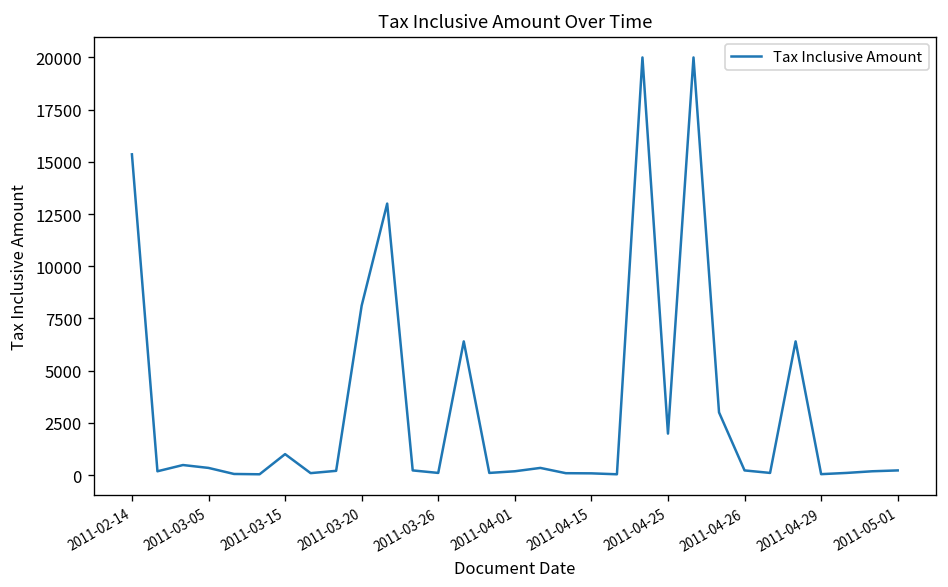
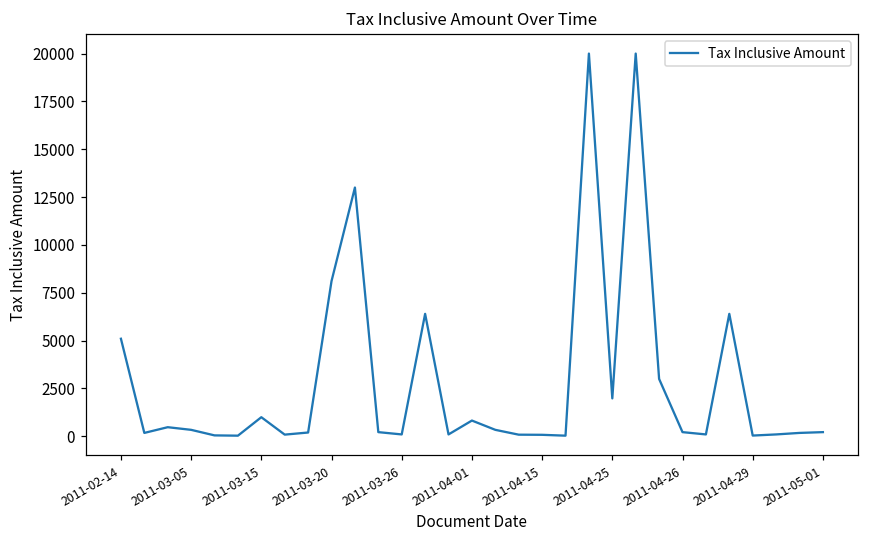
  {
-   "2011-02-14": 15400,
+   "2011-02-14": 5100,
    "2011-03-05": 300,
    "2011-03-20": 8100,
-   "2011-04-01": 200,
+   "2011-04-01": 800,
    "2011-04-25": 2000,
    "2011-04-29": 0
  }
